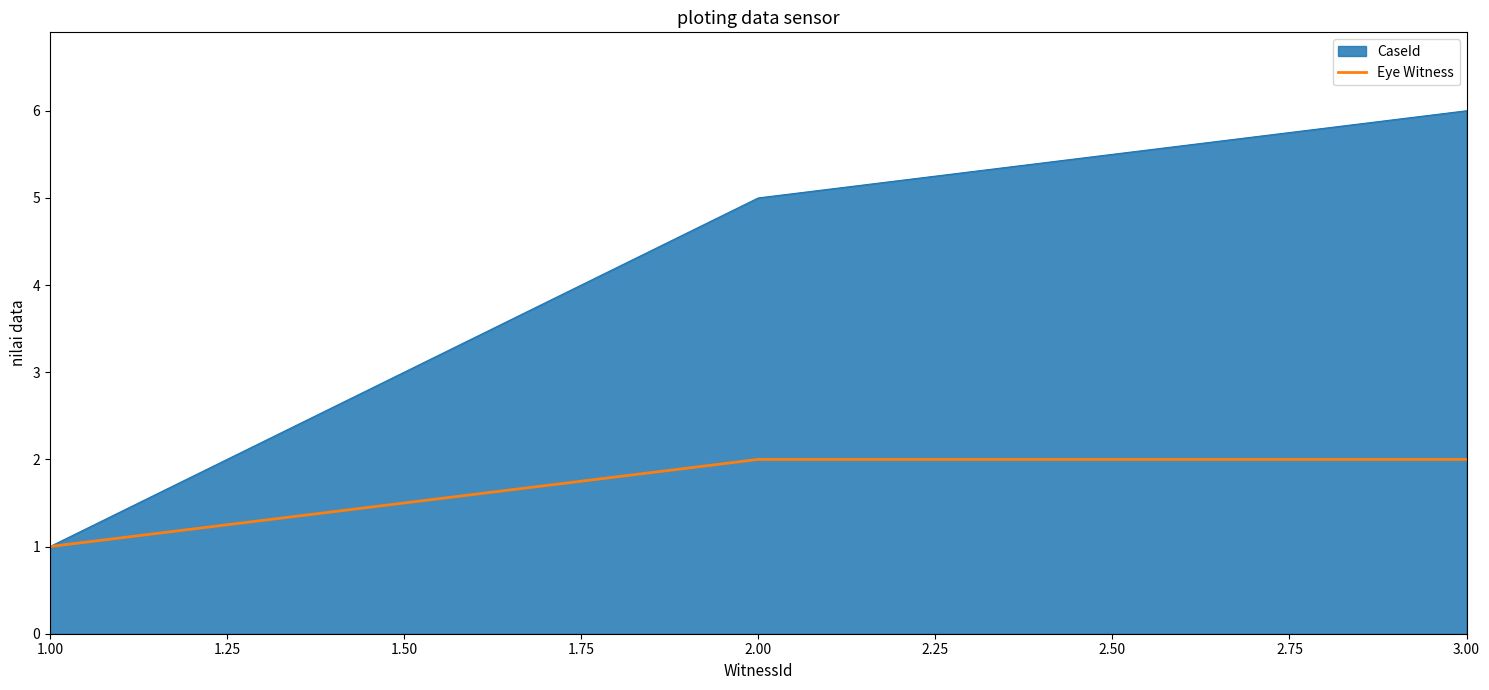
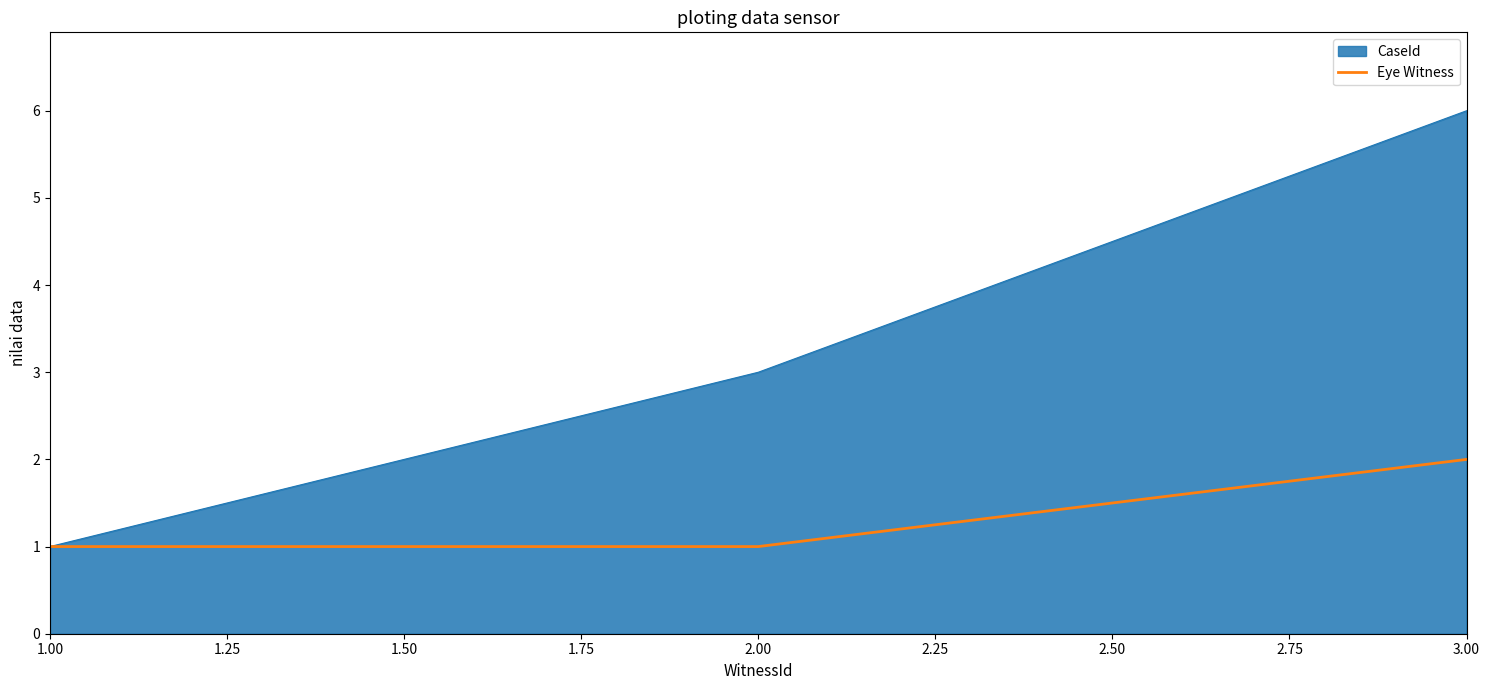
  {
    "CaseId": {
-     "2.00": 5,
+     "2.00": 3,
      "3.00": 6
    },
    "Eye Witness": {
-     "2.00": 2,
+     "2.00": 1,
      "3.00": 2
    }
  }
